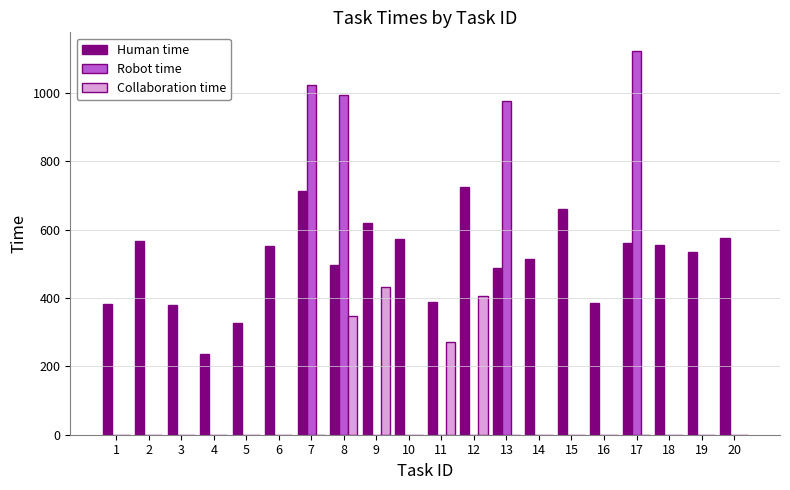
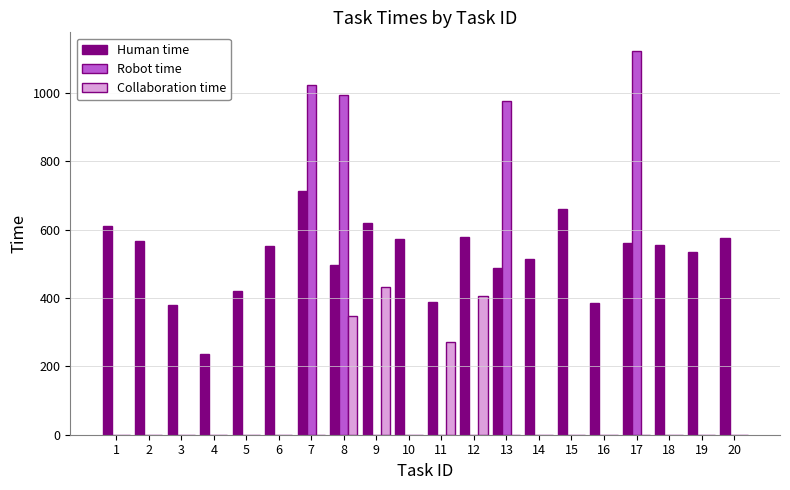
  {
    "Human time": {
-     "1": 380,
+     "1": 610,
      "2": 570,
      "3": 380,
      "4": 240,
-     "5": 330,
+     "5": 420,
      "6": 550,
      "7": 710,
      "8": 500,
      "9": 620,
      "10": 570,
      "11": 390,
-     "12": 730,
+     "12": 580,
      "13": 490,
      "14": 510,
      "15": 660,
      "16": 390,
      "17": 560,
      "18": 560,
      "19": 530,
      "20": 580
    },
    "Robot time": {
      "1": 0,
      "2": 0,
      "3": 0,
      "4": 0,
      "5": 0,
      "6": 0,
      "7": 1020,
      "8": 990,
      "9": 0,
      "10": 0,
      "11": 0,
      "12": 0,
      "13": 980,
      "14": 0,
      "15": 0,
      "16": 0,
      "17": 1120,
      "18": 0,
      "19": 0,
      "20": 0
    },
    "Collaboration time": {
      "1": 0,
      "2": 0,
      "3": 0,
      "4": 0,
      "5": 0,
      "6": 0,
      "7": 0,
      "8": 350,
      "9": 430,
      "10": 0,
      "11": 270,
      "12": 410,
      "13": 0,
      "14": 0,
      "15": 0,
      "16": 0,
      "17": 0,
      "18": 0,
      "19": 0,
      "20": 0
    }
  }
